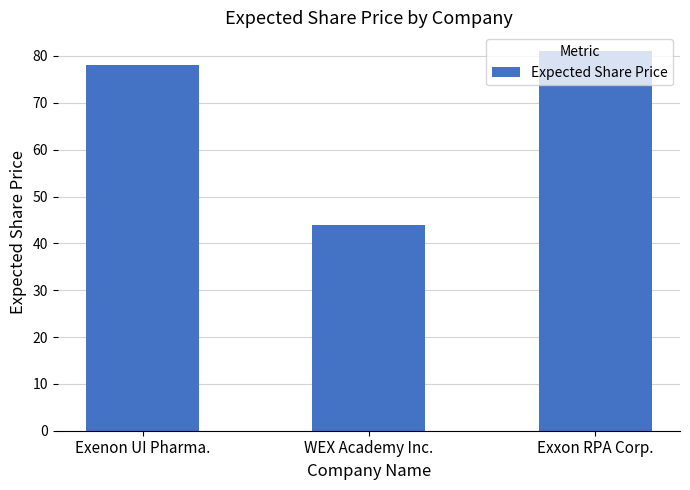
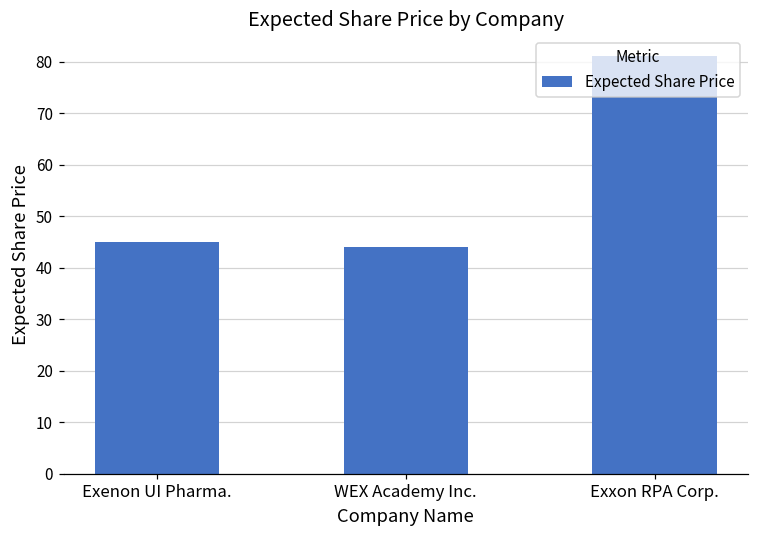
  {
-   "Exenon UI Pharma.": 78,
+   "Exenon UI Pharma.": 45,
    "WEX Academy Inc.": 44
  }
